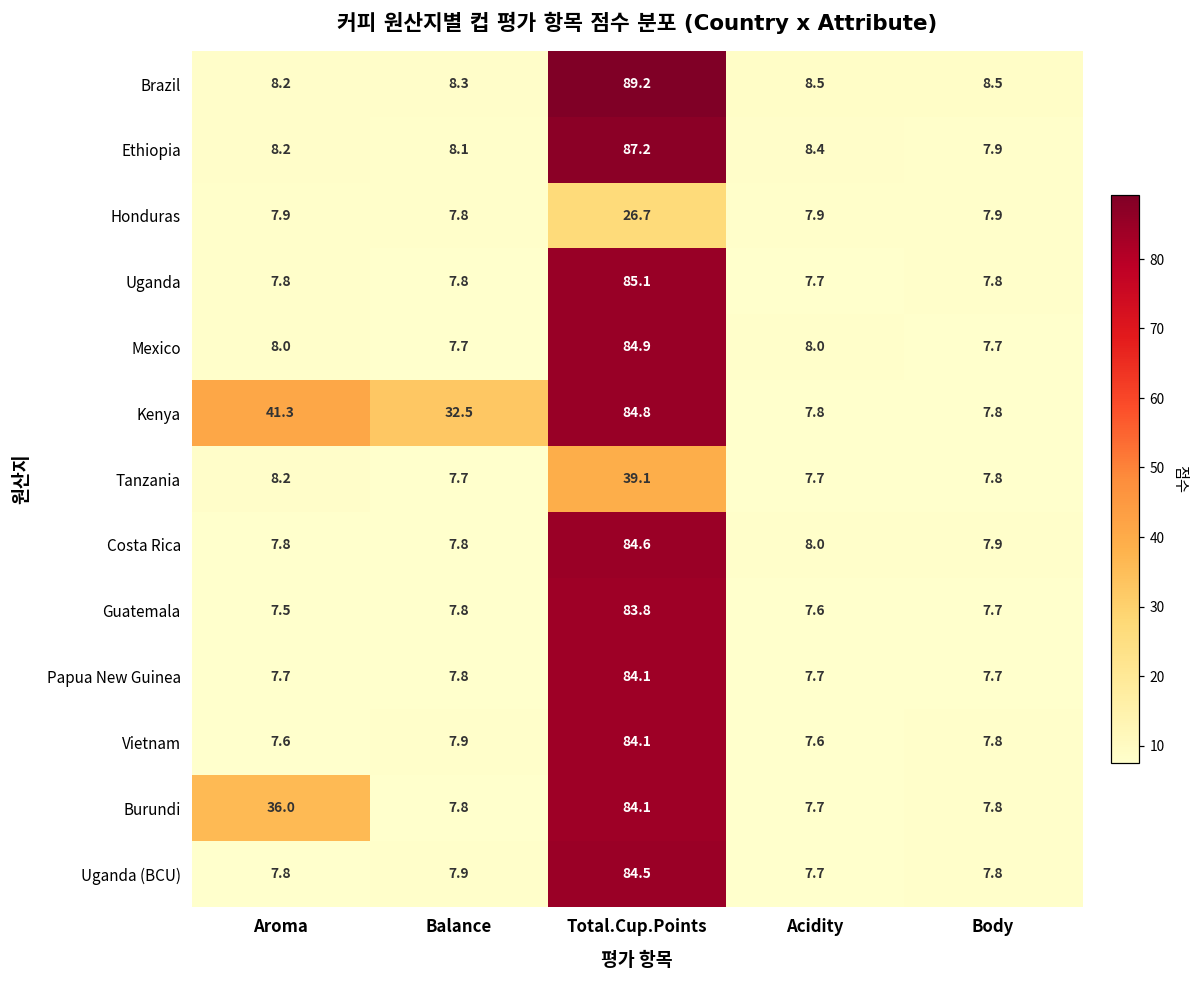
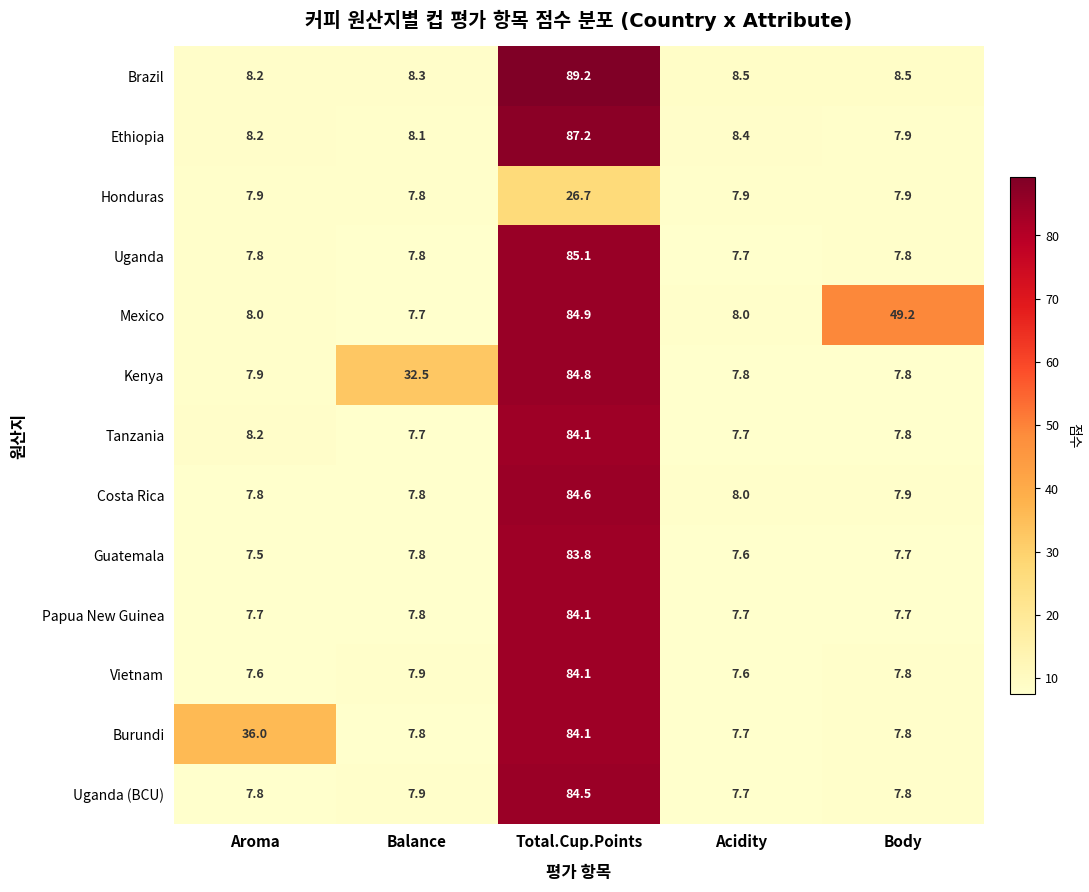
  {
    "Brazil": {
      "Aroma": 8.2,
      "Balance": 8.3,
      "Total.Cup.Points": 89.2,
      "Acidity": 8.5,
      "Body": 8.5
    },
    "Ethiopia": {
      "Aroma": 8.2,
      "Balance": 8.1,
      "Total.Cup.Points": 87.2,
      "Acidity": 8.4,
      "Body": 7.9
    },
    "Honduras": {
      "Aroma": 7.9,
      "Balance": 7.8,
      "Total.Cup.Points": 26.7,
      "Acidity": 7.9,
      "Body": 7.9
    },
    "Uganda": {
      "Aroma": 7.8,
      "Balance": 7.8,
      "Total.Cup.Points": 85.1,
      "Acidity": 7.7,
      "Body": 7.8
    },
    "Mexico": {
      "Aroma": 8.0,
      "Balance": 7.7,
      "Total.Cup.Points": 84.9,
      "Acidity": 8.0,
-     "Body": 7.7
+     "Body": 49.2
    },
    "Kenya": {
-     "Aroma": 41.3,
+     "Aroma": 7.9,
      "Balance": 32.5,
      "Total.Cup.Points": 84.8,
      "Acidity": 7.8,
      "Body": 7.8
    },
    "Tanzania": {
      "Aroma": 8.2,
      "Balance": 7.7,
-     "Total.Cup.Points": 39.1,
+     "Total.Cup.Points": 84.1,
      "Acidity": 7.7,
      "Body": 7.8
    },
    "Costa Rica": {
      "Aroma": 7.8,
      "Balance": 7.8,
      "Total.Cup.Points": 84.6,
      "Acidity": 8.0,
      "Body": 7.9
    },
    "Guatemala": {
      "Aroma": 7.5,
      "Balance": 7.8,
      "Total.Cup.Points": 83.8,
      "Acidity": 7.6,
      "Body": 7.7
    },
    "Papua New Guinea": {
      "Aroma": 7.7,
      "Balance": 7.8,
      "Total.Cup.Points": 84.1,
      "Acidity": 7.7,
      "Body": 7.7
    },
    "Vietnam": {
      "Aroma": 7.6,
      "Balance": 7.9,
      "Total.Cup.Points": 84.1,
      "Acidity": 7.6,
      "Body": 7.8
    },
    "Burundi": {
      "Aroma": 36.0,
      "Balance": 7.8,
      "Total.Cup.Points": 84.1,
      "Acidity": 7.7,
      "Body": 7.8
    },
    "Uganda (BCU)": {
      "Aroma": 7.8,
      "Balance": 7.9,
      "Total.Cup.Points": 84.5,
      "Acidity": 7.7,
      "Body": 7.8
    }
  }
